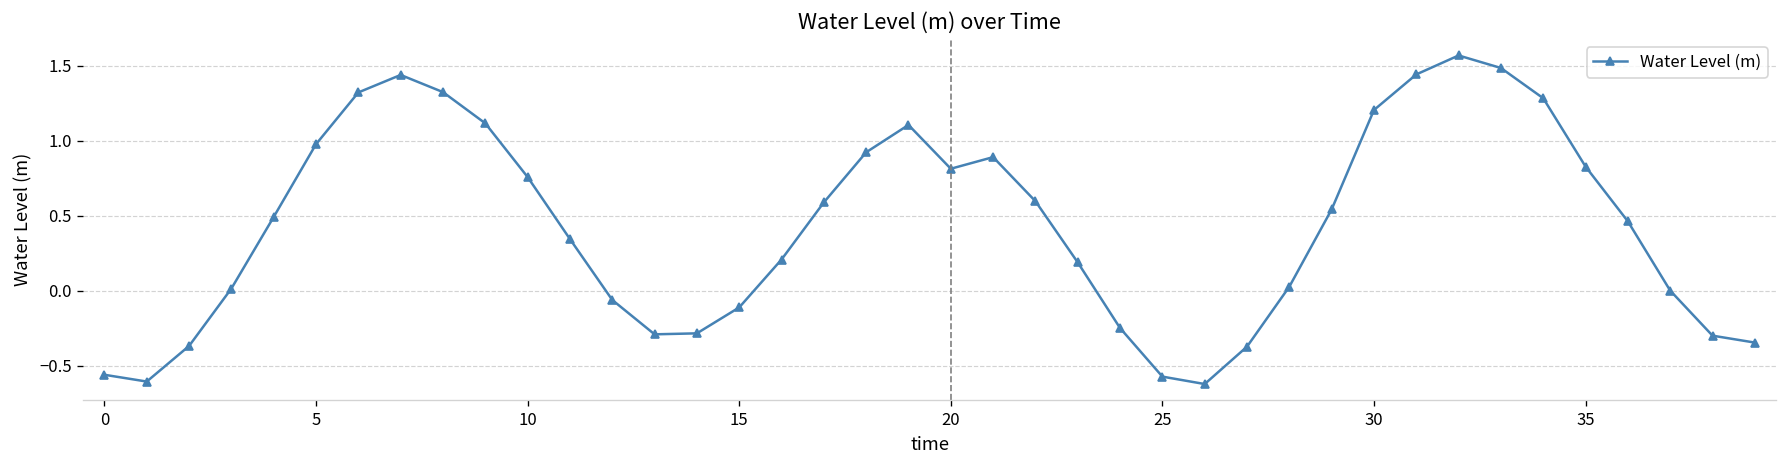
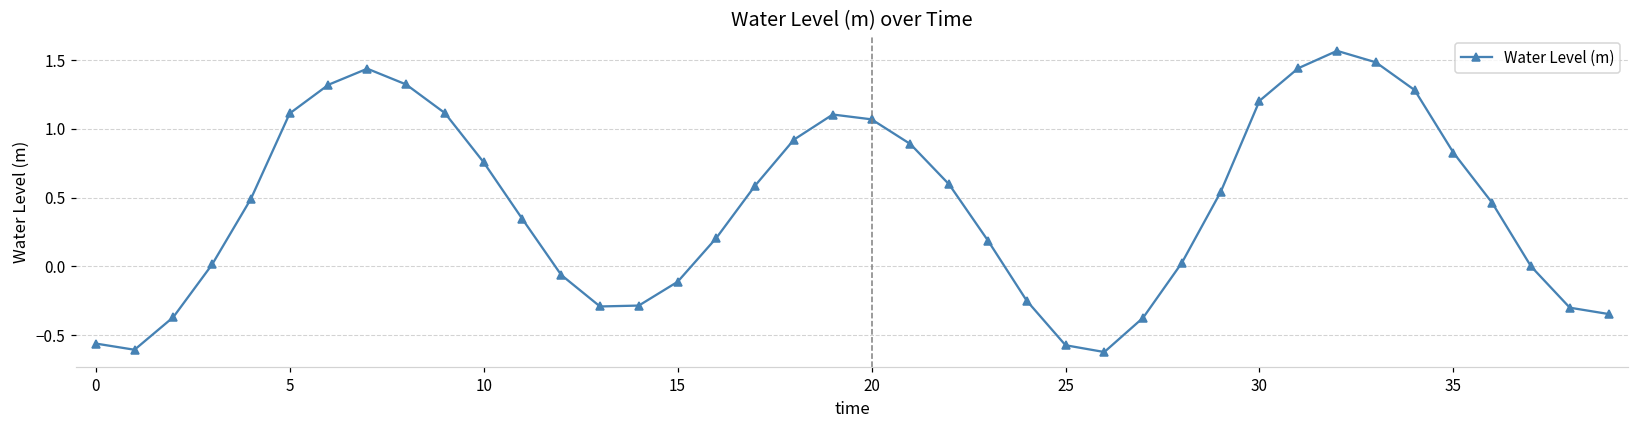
  {
    "0": -0.56,
-   "5": 0.98,
+   "5": 1.11,
    "10": 0.76,
    "15": -0.11,
-   "20": 0.81,
+   "20": 1.07,
    "25": -0.57,
    "30": 1.20,
    "35": 0.83
  }
